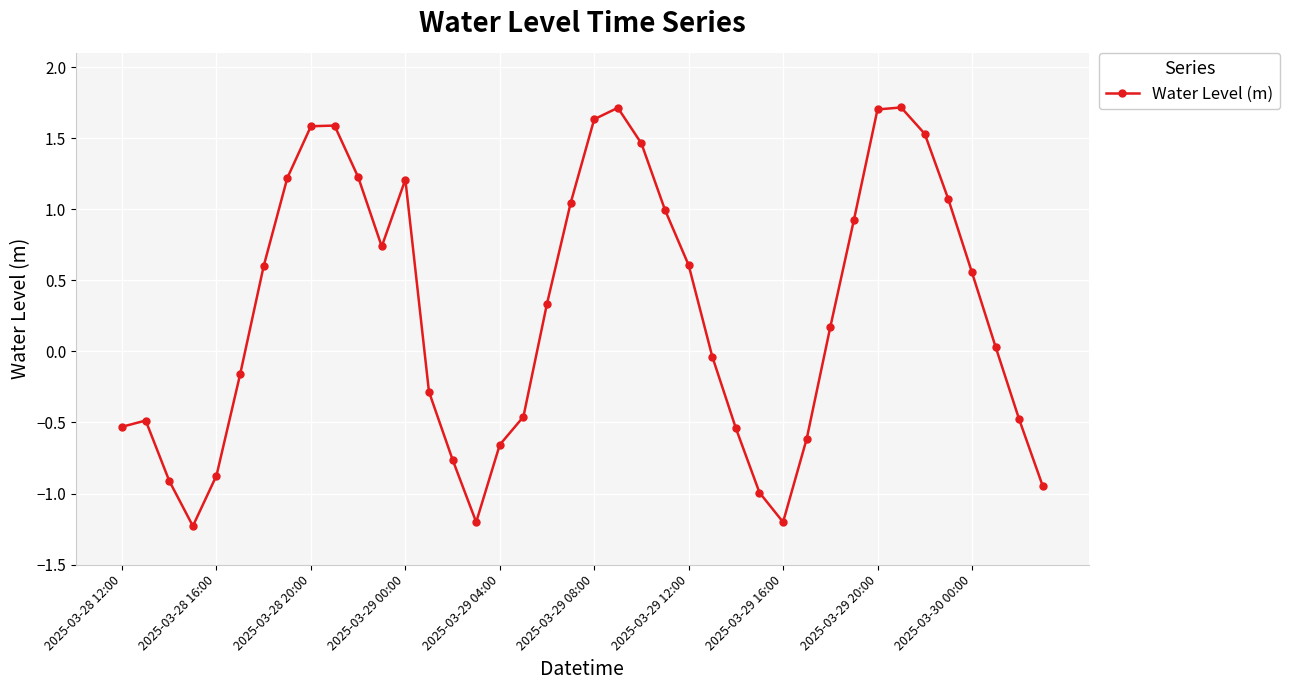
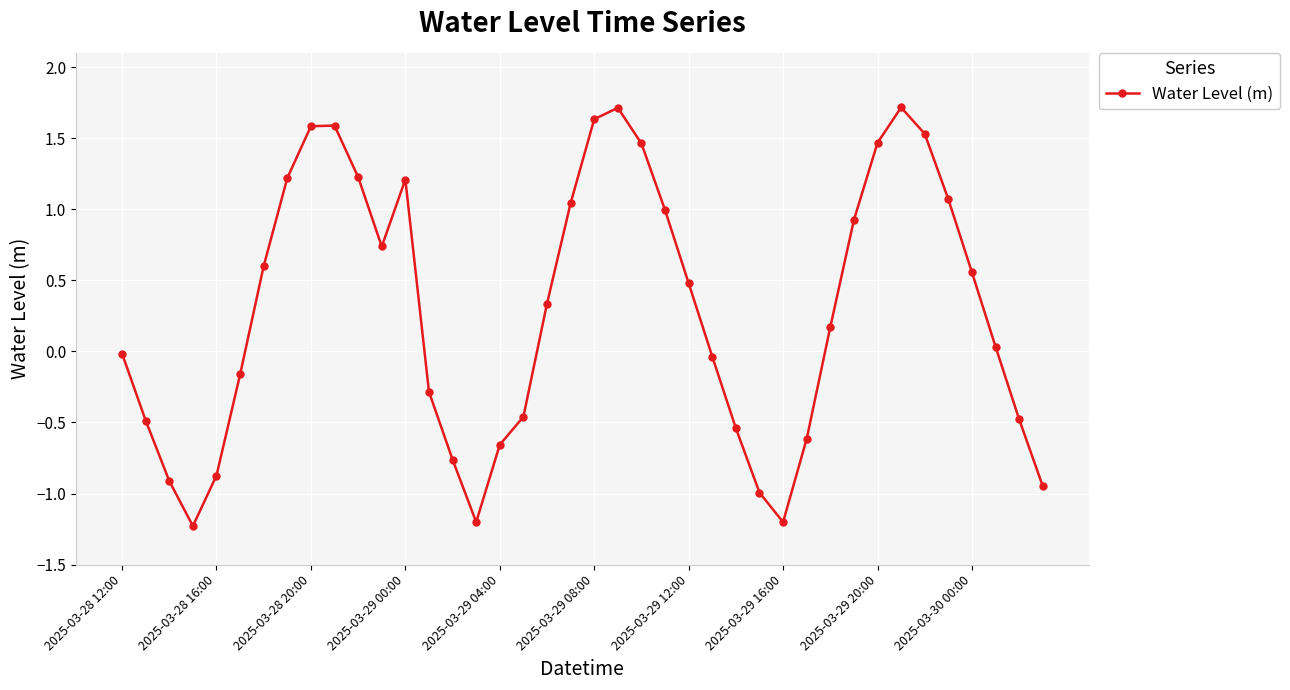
  {
-   "2025-03-28 12:00": -0.53,
+   "2025-03-28 12:00": -0.02,
    "2025-03-28 16:00": -0.87,
    "2025-03-28 20:00": 1.58,
    "2025-03-29 00:00": 1.21,
    "2025-03-29 04:00": -0.66,
    "2025-03-29 08:00": 1.63,
-   "2025-03-29 12:00": 0.61,
+   "2025-03-29 12:00": 0.48,
    "2025-03-29 16:00": -1.20,
-   "2025-03-29 20:00": 1.70,
+   "2025-03-29 20:00": 1.47,
    "2025-03-30 00:00": 0.56
  }
